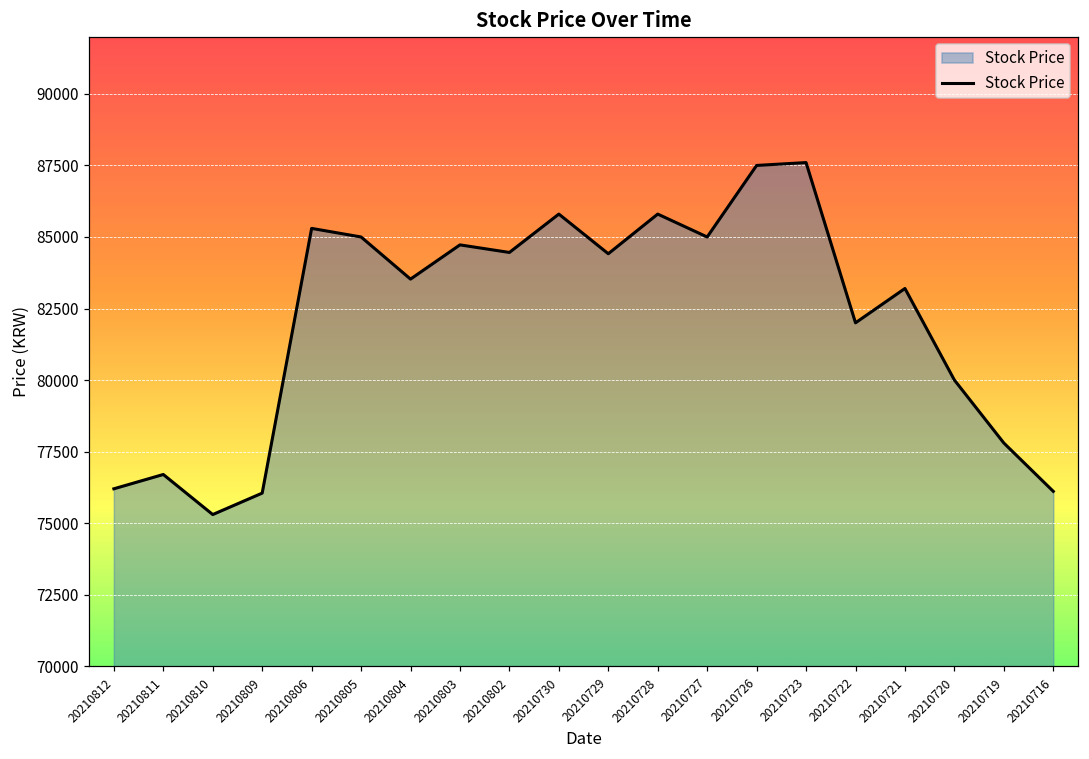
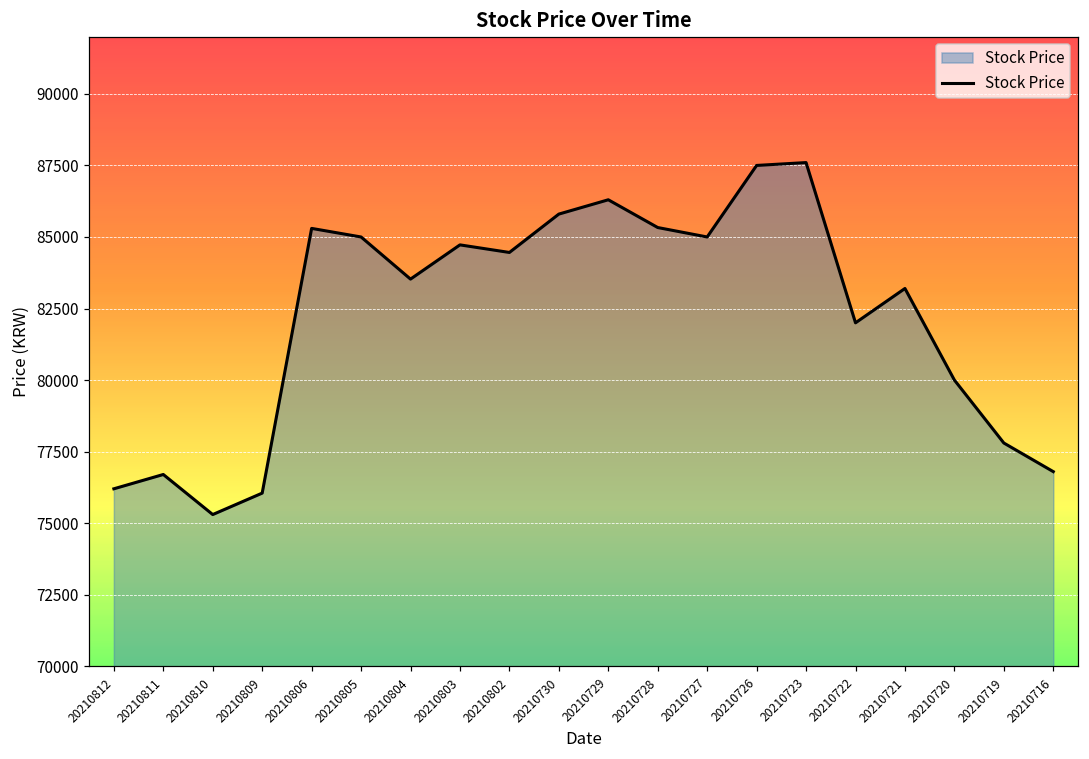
  {
    "20210812": 76200,
    "20210811": 76700,
    "20210810": 75300,
    "20210809": 76000,
    "20210806": 85300,
    "20210805": 85000,
    "20210804": 83500,
    "20210803": 84700,
    "20210802": 84500,
    "20210730": 85800,
-   "20210729": 84400,
-   "20210728": 85800,
+   "20210729": 86300,
+   "20210728": 85300,
    "20210727": 85000,
    "20210726": 87500,
    "20210723": 87600,
    "20210722": 82000,
    "20210721": 83200,
    "20210720": 80000,
    "20210719": 77800,
-   "20210716": 76100
+   "20210716": 76800
  }
